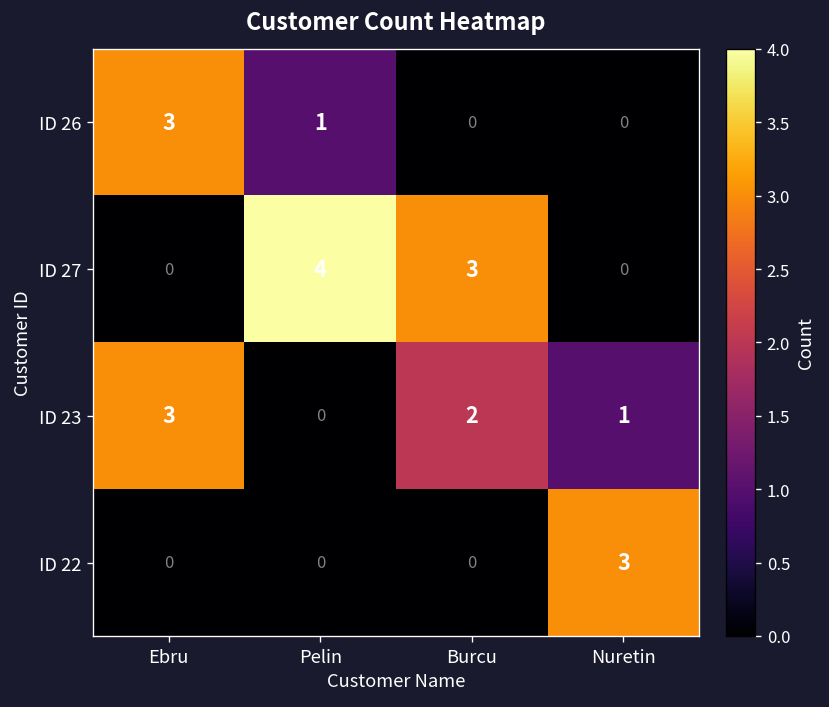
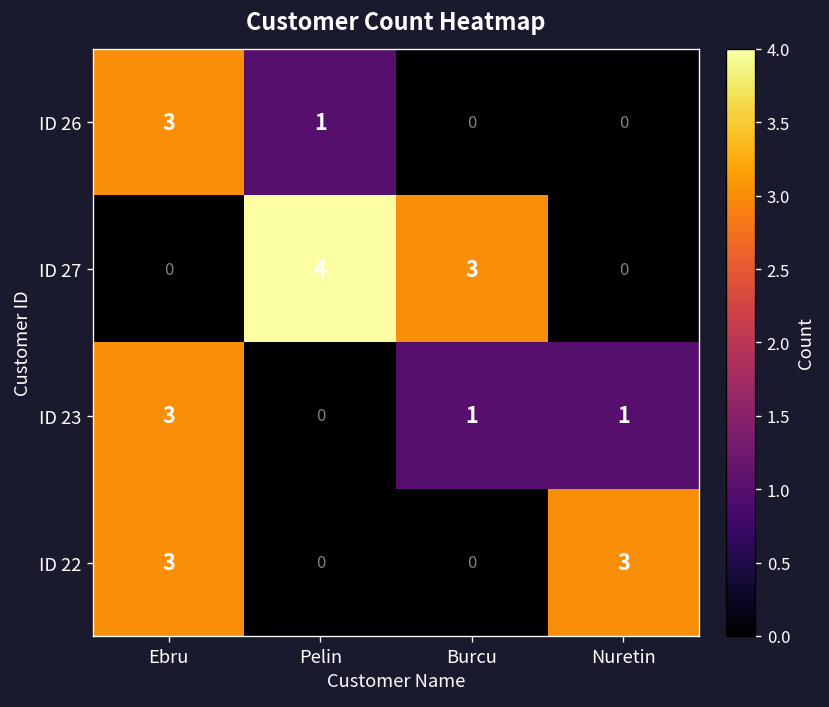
  {
    "ID 26": {
      "Ebru": 3,
      "Pelin": 1,
      "Burcu": 0,
      "Nuretin": 0
    },
    "ID 27": {
      "Ebru": 0,
      "Pelin": 4,
      "Burcu": 3,
      "Nuretin": 0
    },
    "ID 23": {
      "Ebru": 3,
      "Pelin": 0,
-     "Burcu": 2,
+     "Burcu": 1,
      "Nuretin": 1
    },
    "ID 22": {
-     "Ebru": 0,
+     "Ebru": 3,
      "Pelin": 0,
      "Burcu": 0,
      "Nuretin": 3
    }
  }
